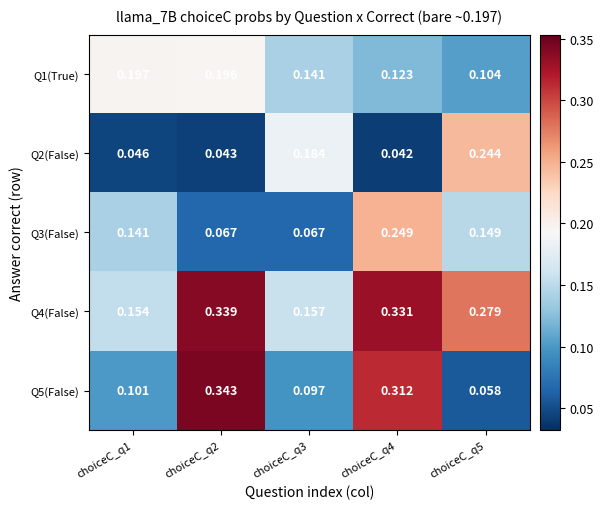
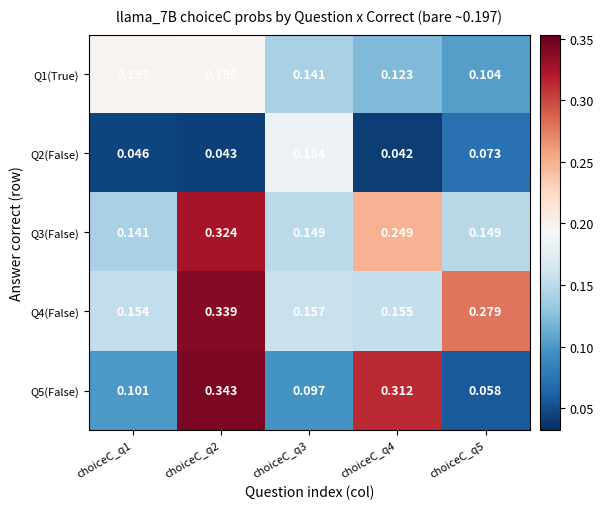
  {
    "Q1(True)": {
      "choiceC_q3": 0.141,
      "choiceC_q4": 0.123,
      "choiceC_q5": 0.104
    },
    "Q2(False)": {
      "choiceC_q1": 0.046,
      "choiceC_q2": 0.043,
      "choiceC_q4": 0.042,
-     "choiceC_q5": 0.244
+     "choiceC_q5": 0.073
    },
    "Q3(False)": {
      "choiceC_q1": 0.141,
-     "choiceC_q2": 0.067,
-     "choiceC_q3": 0.067,
+     "choiceC_q2": 0.324,
+     "choiceC_q3": 0.149,
      "choiceC_q4": 0.249,
      "choiceC_q5": 0.149
    },
    "Q4(False)": {
      "choiceC_q1": 0.154,
      "choiceC_q2": 0.339,
      "choiceC_q3": 0.157,
-     "choiceC_q4": 0.331,
+     "choiceC_q4": 0.155,
      "choiceC_q5": 0.279
    },
    "Q5(False)": {
      "choiceC_q1": 0.101,
      "choiceC_q2": 0.343,
      "choiceC_q3": 0.097,
      "choiceC_q4": 0.312,
      "choiceC_q5": 0.058
    }
  }
